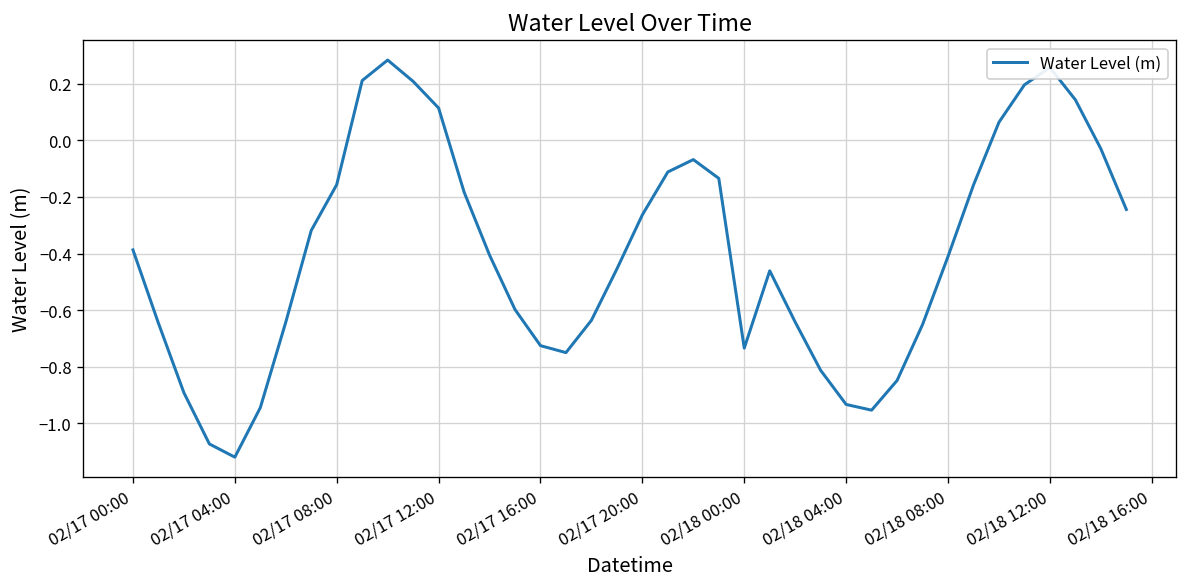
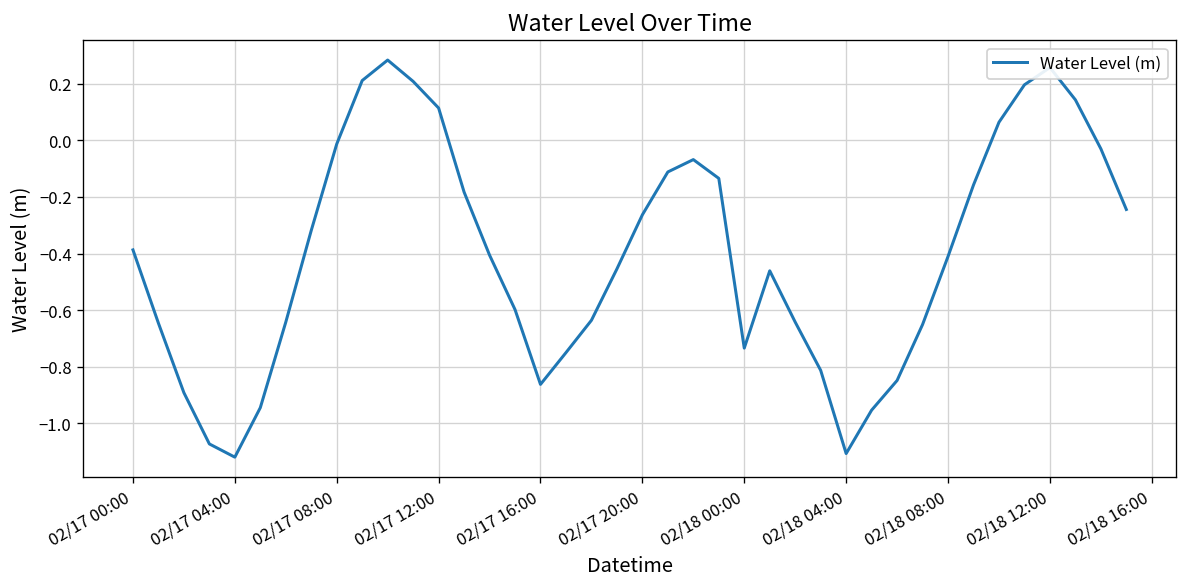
  {
    "02/17 00:00": -0.39,
    "02/17 04:00": -1.12,
-   "02/17 08:00": -0.16,
+   "02/17 08:00": -0.01,
    "02/17 12:00": 0.11,
-   "02/17 16:00": -0.73,
+   "02/17 16:00": -0.86,
    "02/17 20:00": -0.26,
    "02/18 00:00": -0.73,
-   "02/18 04:00": -0.93,
+   "02/18 04:00": -1.11,
    "02/18 08:00": -0.41
  }
